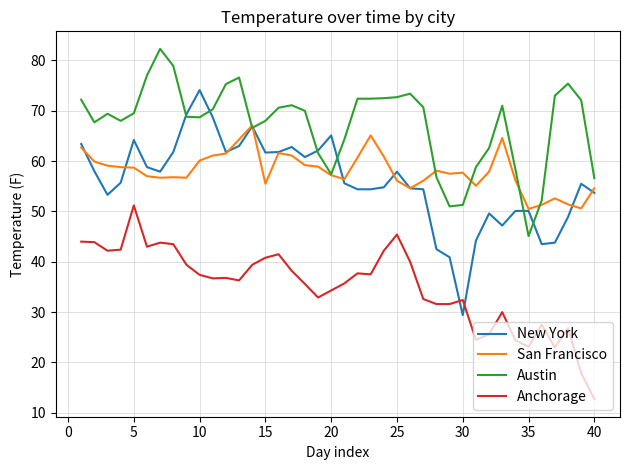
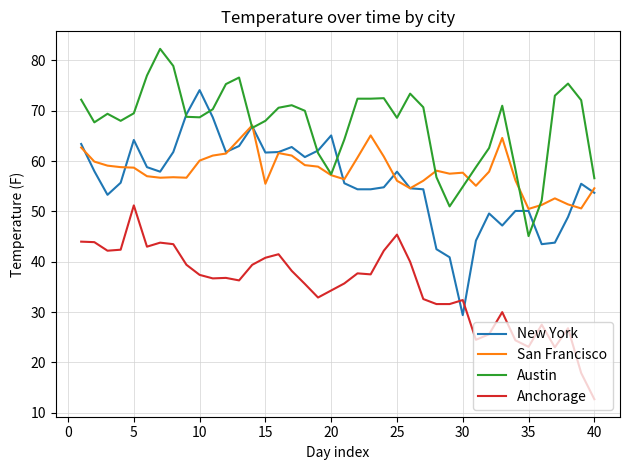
  {
    "New York": {
      "5": 64,
      "10": 74,
      "15": 62,
      "20": 65,
      "25": 58,
      "30": 29,
      "40": 54
    },
    "San Francisco": {
      "5": 59,
      "10": 60,
      "15": 56,
      "25": 56,
      "30": 58,
      "40": 55
    },
    "Austin": {
      "5": 70,
      "10": 69,
      "15": 68,
-     "25": 73,
-     "30": 51,
+     "25": 69,
+     "30": 55,
      "35": 45,
      "40": 57
    },
    "Anchorage": {
      "5": 51,
      "10": 37,
      "15": 41,
      "20": 34,
      "25": 45,
      "30": 32
    }
  }
